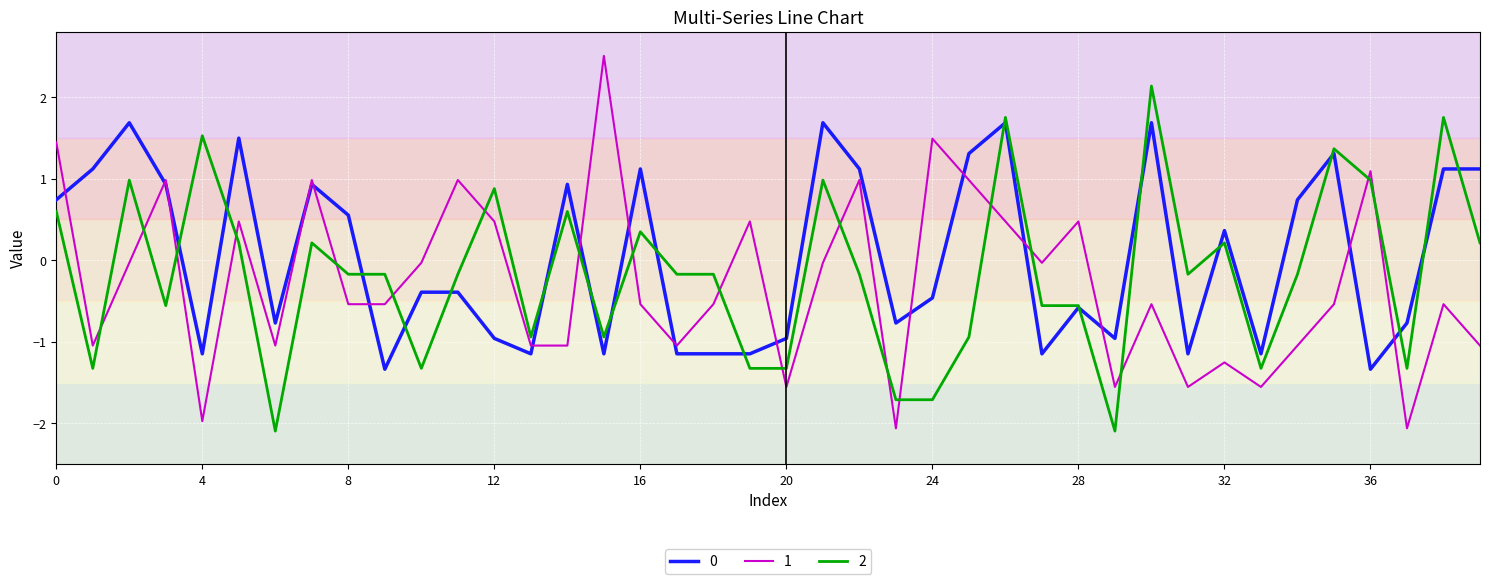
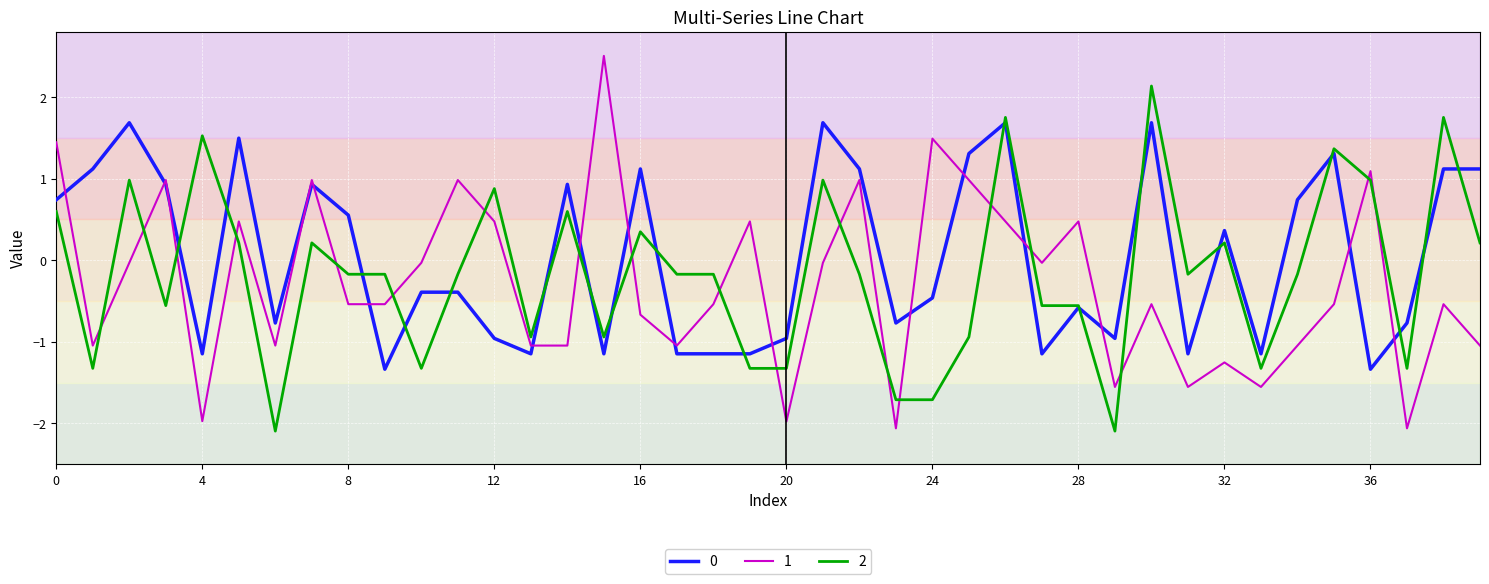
  {
    "0": {
      "0": 0.7,
      "4": -1.1,
      "8": 0.6,
      "12": -1.0,
      "16": 1.1,
      "20": -1.0,
      "24": -0.5,
      "32": 0.4,
      "36": -1.3
    },
    "1": {
      "0": 1.4,
      "4": -2.0,
      "8": -0.5,
      "12": 0.5,
-     "16": -0.5,
-     "20": -1.6,
+     "16": -0.7,
+     "20": -2.0,
      "24": 1.5,
      "28": 0.5,
      "32": -1.3,
      "36": 1.1
    },
    "2": {
      "0": 0.6,
      "4": 1.5,
      "8": -0.2,
      "12": 0.9,
      "16": 0.3,
      "20": -1.3,
      "24": -1.7,
      "32": 0.2,
      "36": 1.0
    }
  }
